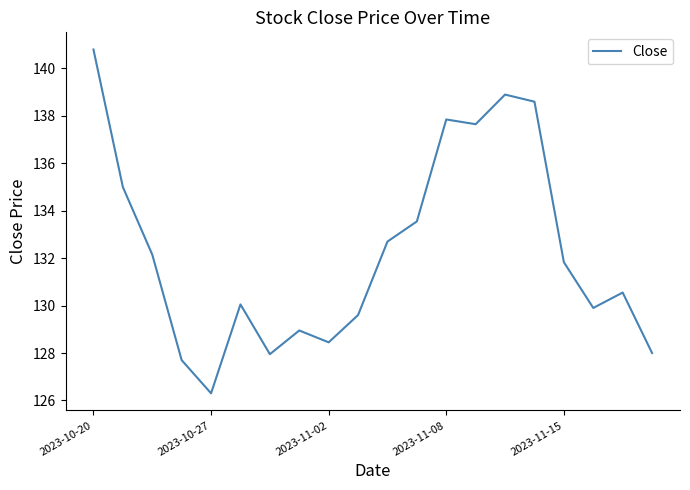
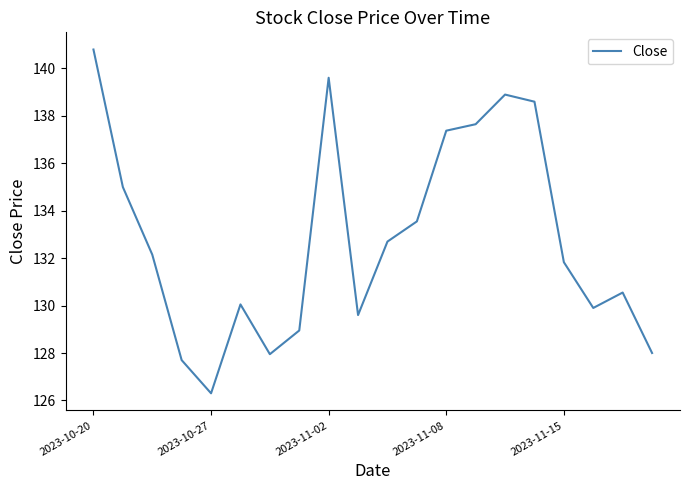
  {
    "2023-10-20": 140.8,
    "2023-10-27": 126.3,
-   "2023-11-02": 128.4,
-   "2023-11-08": 137.9,
+   "2023-11-02": 139.6,
+   "2023-11-08": 137.4,
    "2023-11-15": 131.8
  }
